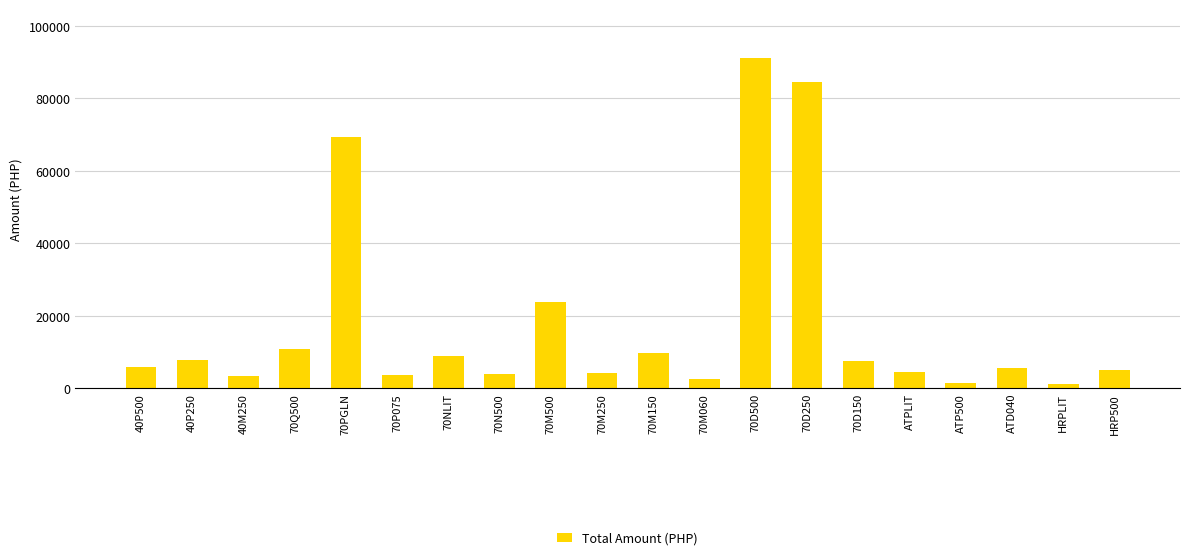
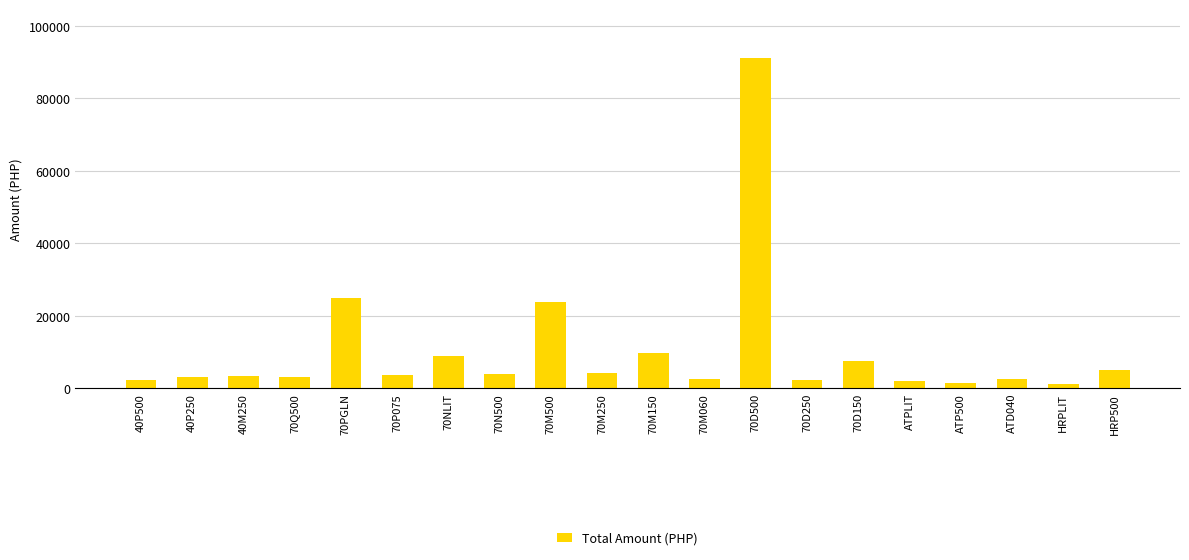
  {
-   "40P500": 6000,
-   "40P250": 8000,
+   "40P500": 2000,
+   "40P250": 3000,
    "40M250": 3000,
-   "70Q500": 11000,
-   "70PGLN": 69000,
+   "70Q500": 3000,
+   "70PGLN": 25000,
    "70P075": 4000,
    "70NLIT": 9000,
    "70N500": 4000,
    "70M500": 24000,
    "70M250": 4000,
    "70M150": 10000,
    "70M060": 3000,
    "70D500": 91000,
-   "70D250": 84000,
+   "70D250": 2000,
    "70D150": 7000,
-   "ATPLIT": 4000,
+   "ATPLIT": 2000,
    "ATP500": 1000,
-   "ATD040": 6000,
+   "ATD040": 2000,
    "HRPLIT": 1000,
    "HRP500": 5000
  }
